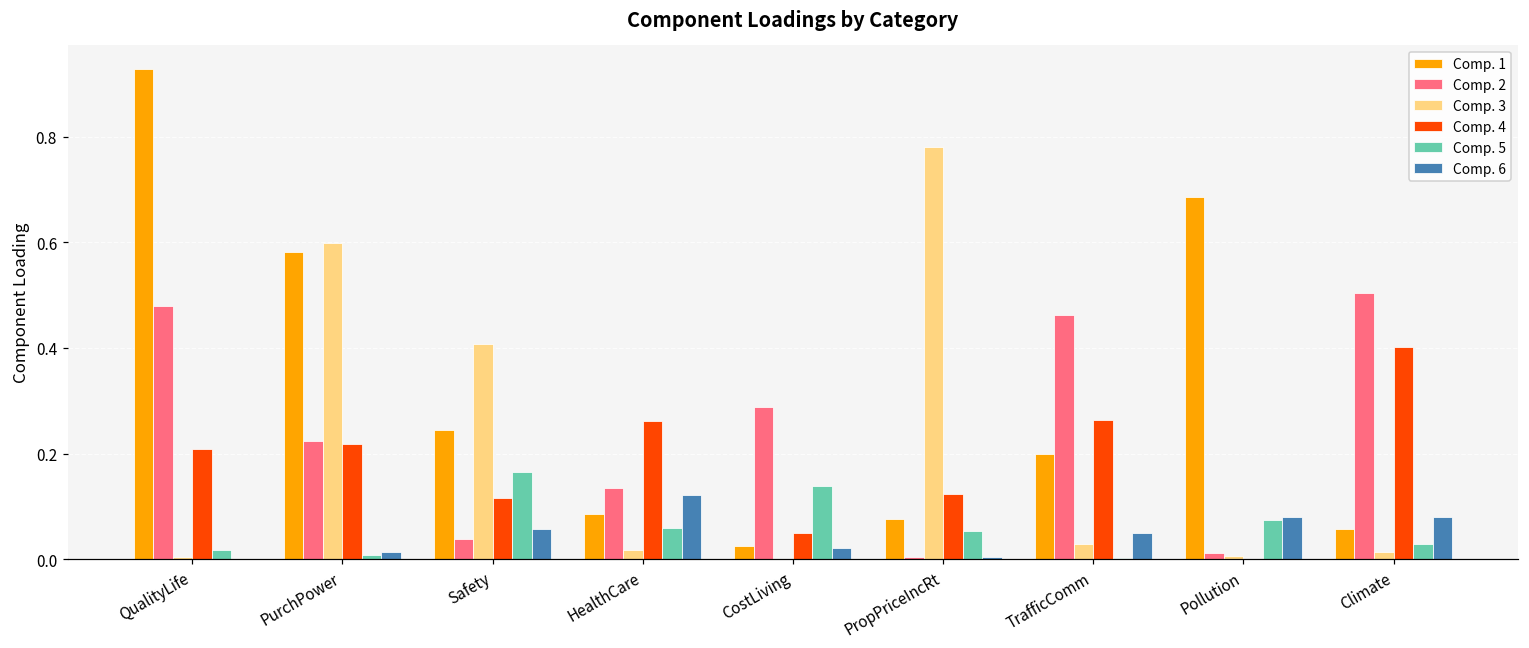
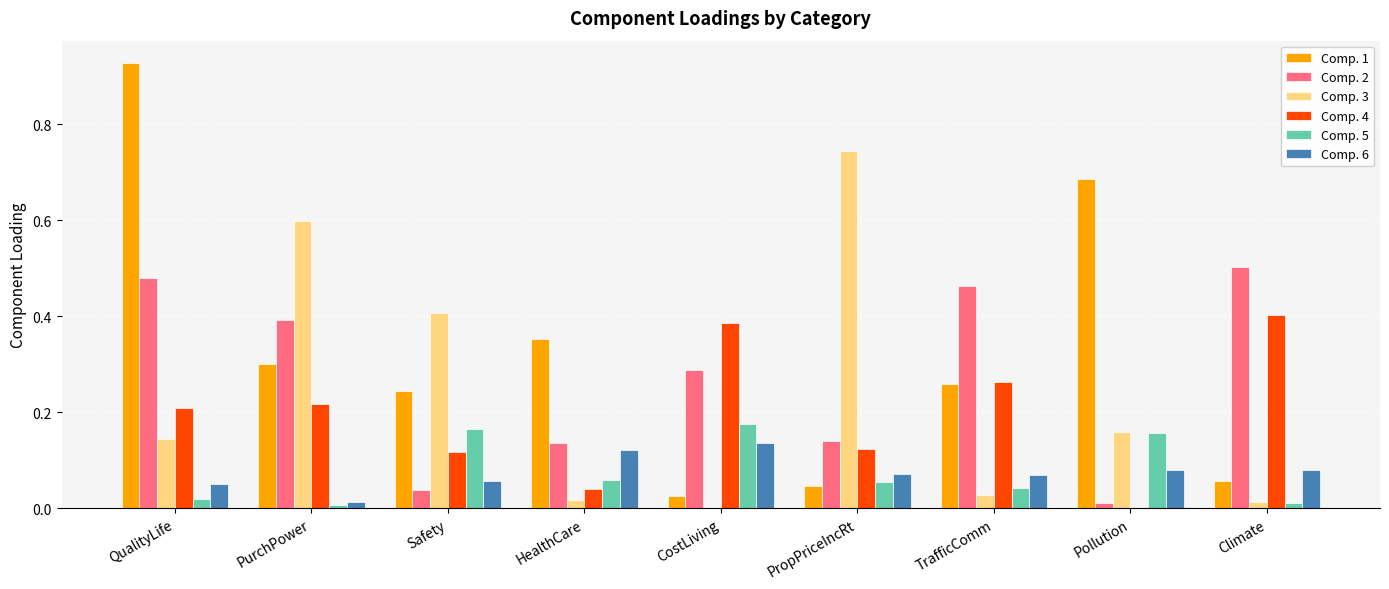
  {
    "Comp. 1": {
      "QualityLife": 0.93,
-     "PurchPower": 0.58,
+     "PurchPower": 0.30,
      "Safety": 0.24,
-     "HealthCare": 0.09,
+     "HealthCare": 0.35,
      "CostLiving": 0.03,
-     "PropPriceIncRt": 0.08,
-     "TrafficComm": 0.20,
+     "PropPriceIncRt": 0.05,
+     "TrafficComm": 0.26,
      "Pollution": 0.69,
      "Climate": 0.06
    },
    "Comp. 2": {
      "QualityLife": 0.48,
-     "PurchPower": 0.22,
+     "PurchPower": 0.39,
      "Safety": 0.04,
      "HealthCare": 0.14,
      "CostLiving": 0.29,
-     "PropPriceIncRt": 0.00,
+     "PropPriceIncRt": 0.14,
      "TrafficComm": 0.46,
      "Pollution": 0.01,
      "Climate": 0.50
    },
    "Comp. 3": {
-     "QualityLife": 0.00,
+     "QualityLife": 0.14,
      "PurchPower": 0.60,
      "Safety": 0.41,
      "HealthCare": 0.02,
-     "PropPriceIncRt": 0.78,
+     "PropPriceIncRt": 0.74,
      "TrafficComm": 0.03,
-     "Pollution": 0.01,
+     "Pollution": 0.16,
      "Climate": 0.01
    },
    "Comp. 4": {
      "QualityLife": 0.21,
      "PurchPower": 0.22,
      "Safety": 0.12,
-     "HealthCare": 0.26,
-     "CostLiving": 0.05,
+     "HealthCare": 0.04,
+     "CostLiving": 0.39,
      "PropPriceIncRt": 0.12,
      "TrafficComm": 0.26,
      "Climate": 0.40
    },
    "Comp. 5": {
      "QualityLife": 0.02,
      "PurchPower": 0.01,
      "Safety": 0.16,
      "HealthCare": 0.06,
-     "CostLiving": 0.14,
+     "CostLiving": 0.18,
      "PropPriceIncRt": 0.05,
-     "TrafficComm": 0.00,
-     "Pollution": 0.07,
-     "Climate": 0.03
+     "TrafficComm": 0.04,
+     "Pollution": 0.16,
+     "Climate": 0.01
    },
    "Comp. 6": {
-     "QualityLife": 0.00,
+     "QualityLife": 0.05,
      "PurchPower": 0.01,
      "Safety": 0.06,
      "HealthCare": 0.12,
-     "CostLiving": 0.02,
-     "PropPriceIncRt": 0.00,
-     "TrafficComm": 0.05,
+     "CostLiving": 0.14,
+     "PropPriceIncRt": 0.07,
+     "TrafficComm": 0.07,
      "Pollution": 0.08,
      "Climate": 0.08
    }
  }
